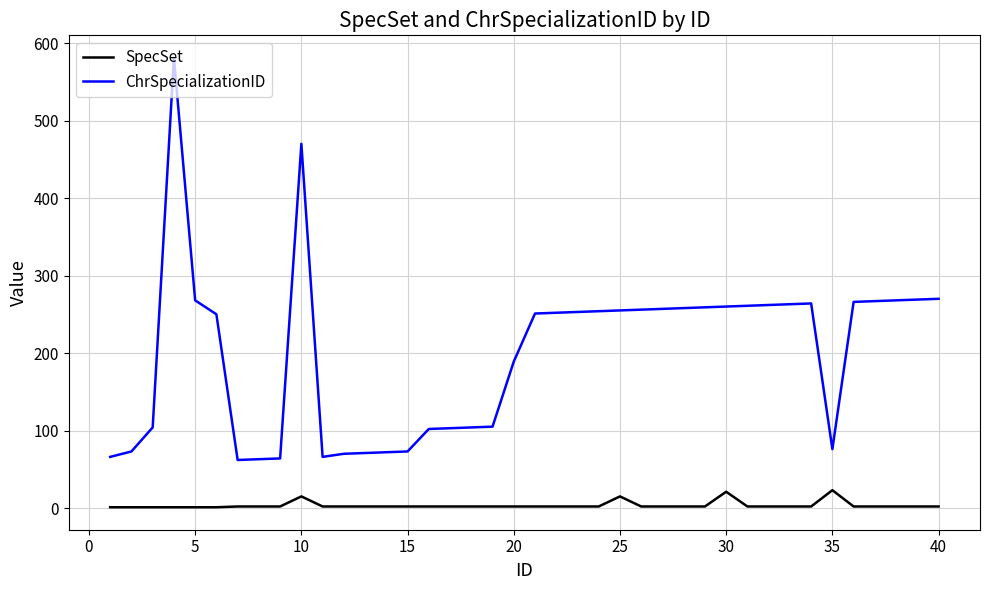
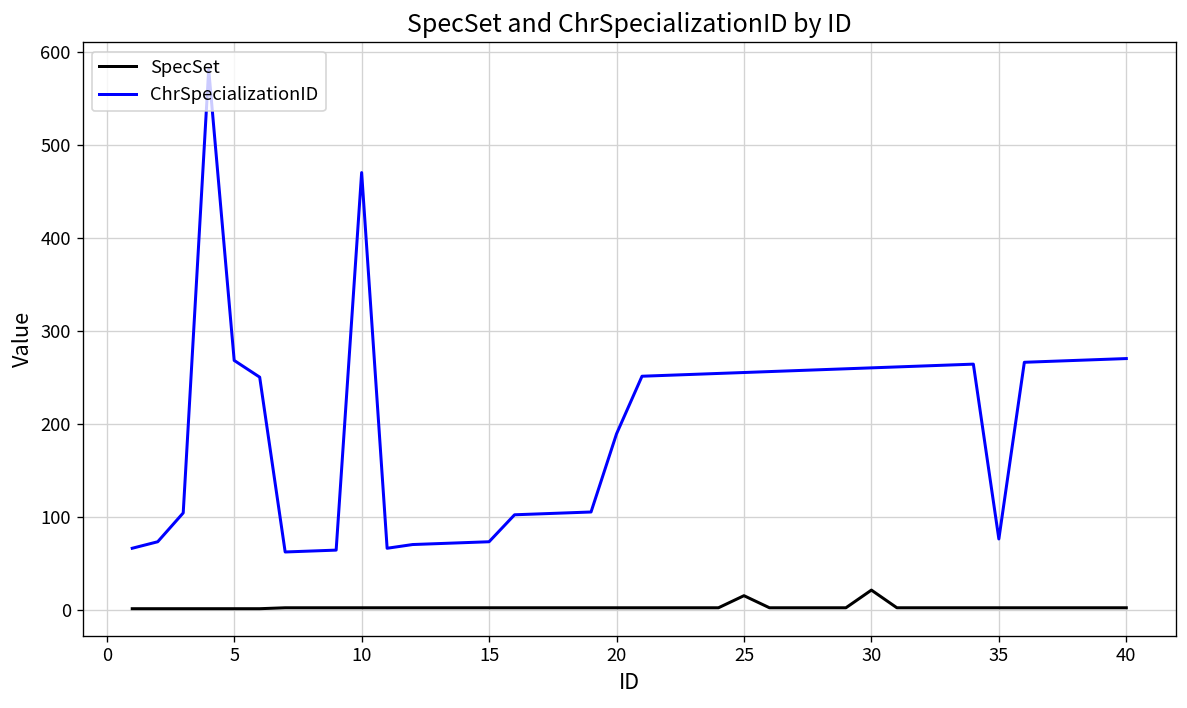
  {
    "SpecSet": {
      "5": 0,
-     "10": 20,
+     "10": 0,
      "15": 0,
      "20": 0,
      "25": 20,
      "30": 20,
-     "35": 20,
+     "35": 0,
      "40": 0
    },
    "ChrSpecializationID": {
      "5": 270,
      "10": 470,
      "15": 70,
      "20": 190,
      "25": 260,
      "30": 260,
      "35": 80,
      "40": 270
    }
  }
